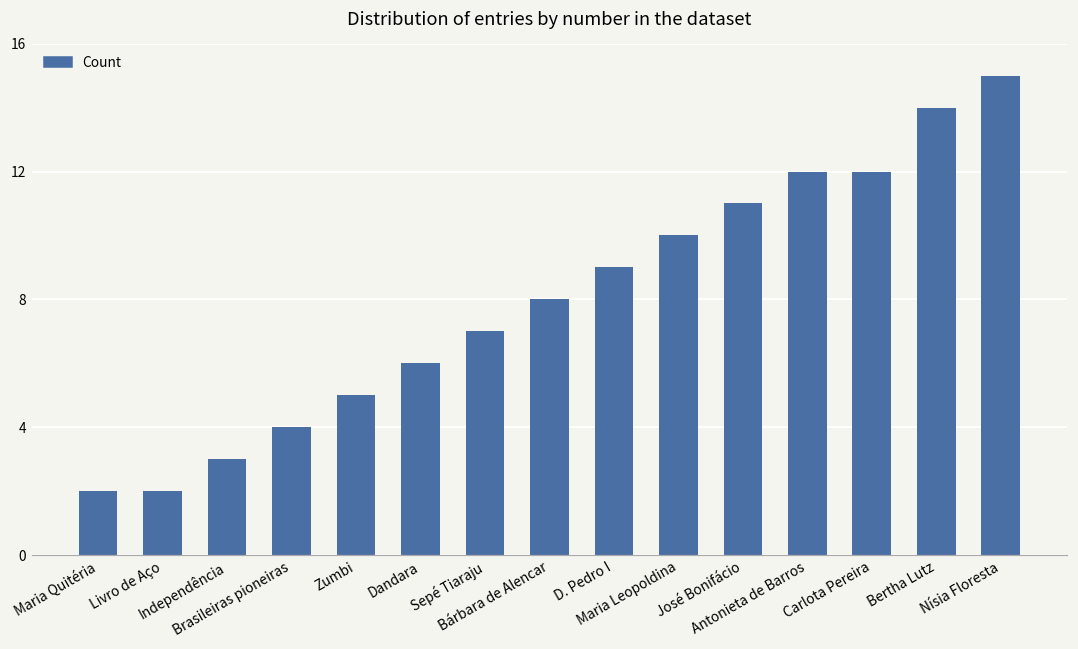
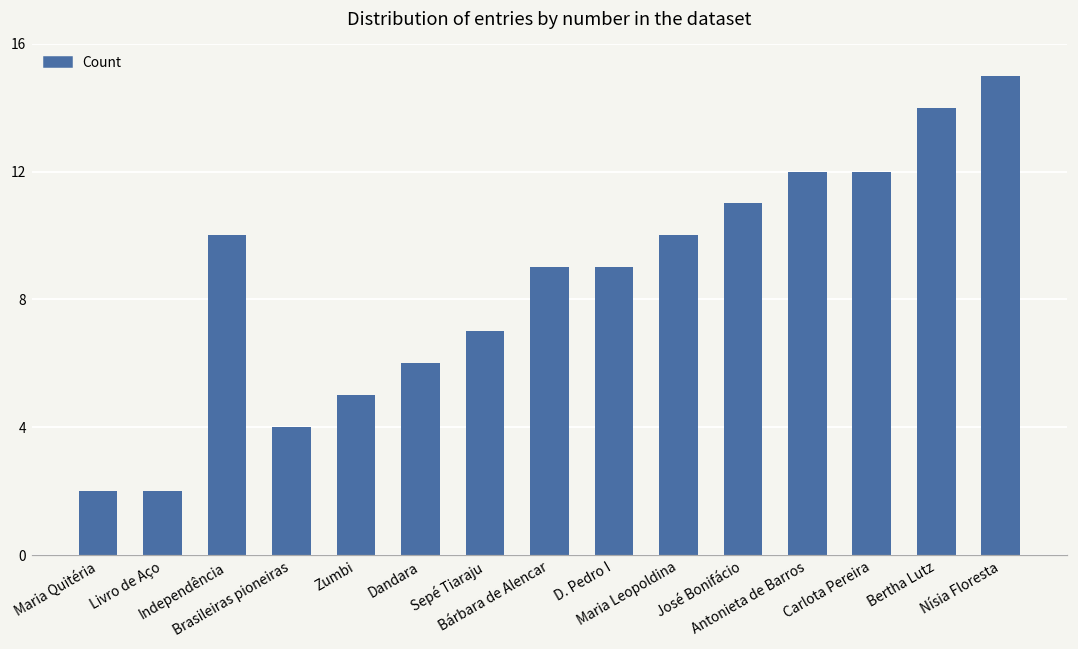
  {
    "Maria Quitéria": 2,
    "Livro de Aço": 2,
-   "Independência": 3,
+   "Independência": 10,
    "Brasileiras pioneiras": 4,
    "Zumbi": 5,
    "Dandara": 6,
    "Sepé Tiaraju": 7,
-   "Bárbara de Alencar": 8,
+   "Bárbara de Alencar": 9,
    "D. Pedro I": 9,
    "Maria Leopoldina": 10,
    "José Bonifácio": 11,
    "Antonieta de Barros": 12,
    "Carlota Pereira": 12,
    "Bertha Lutz": 14,
    "Nísia Floresta": 15
  }
